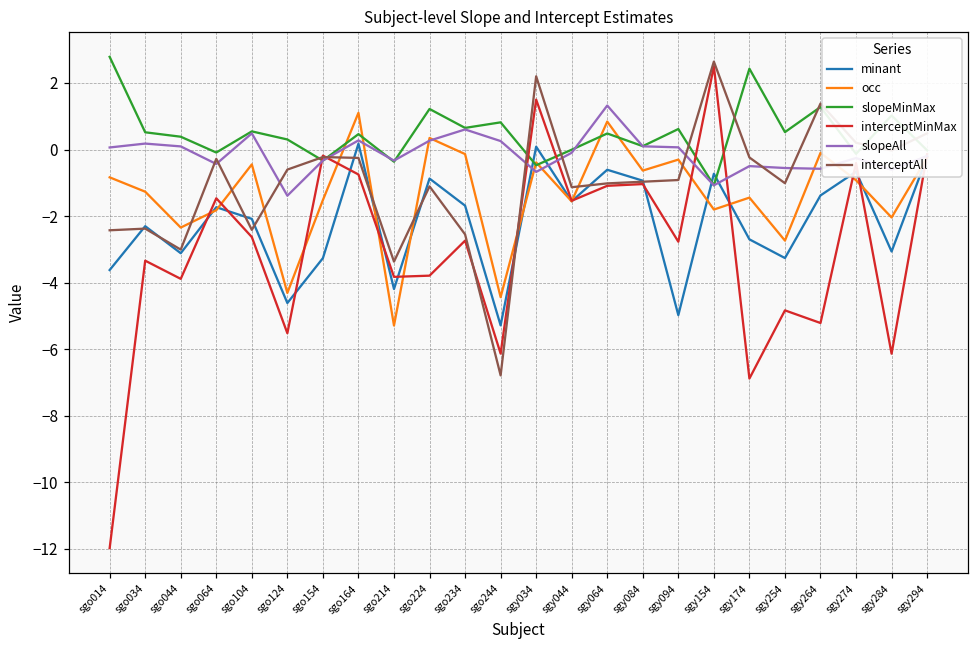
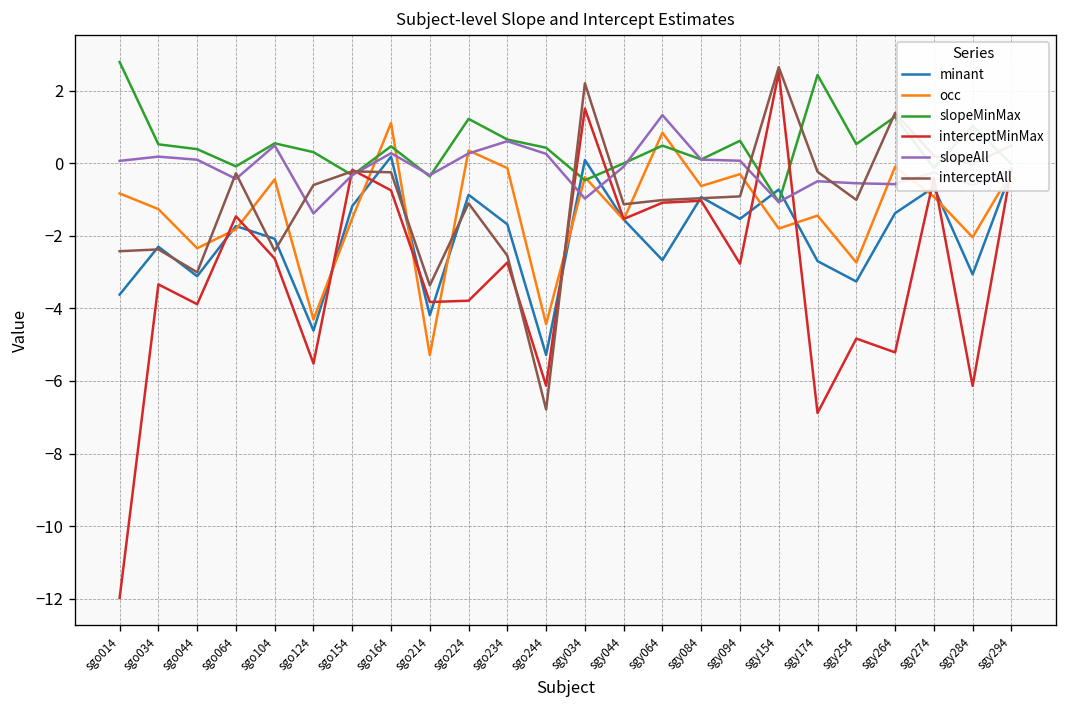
  {
    "minant": {
      "sgo014": -3.6,
      "sgo044": -3.1,
      "sgo064": -1.7,
      "sgo104": -2.1,
      "sgo124": -4.6,
-     "sgo154": -3.3,
+     "sgo154": -1.2,
      "sgo164": 0.2,
      "sgo214": -4.2,
      "sgo224": -0.9,
      "sgo234": -1.7,
      "sgo244": -5.3,
      "sgy034": 0.1,
-     "sgy064": -0.6,
-     "sgy094": -5.0,
+     "sgy064": -2.7,
+     "sgy094": -1.5,
      "sgy154": -0.7,
      "sgy174": -2.7,
      "sgy254": -3.3,
      "sgy264": -1.4,
      "sgy274": -0.7,
      "sgy284": -3.1
    },
    "occ": {
      "sgo014": -0.8,
      "sgo034": -1.3,
      "sgo044": -2.3,
      "sgo064": -1.8,
      "sgo104": -0.4,
      "sgo124": -4.3,
      "sgo154": -1.5,
      "sgo164": 1.1,
      "sgo214": -5.3,
      "sgo234": -0.1,
      "sgo244": -4.4,
      "sgy034": -0.4,
      "sgy064": 0.8,
      "sgy084": -0.6,
      "sgy094": -0.3,
      "sgy154": -1.8,
      "sgy174": -1.4,
      "sgy254": -2.7,
      "sgy264": -0.1,
      "sgy274": -0.9,
      "sgy284": -2.0
    },
    "slopeMinMax": {
      "sgo014": 2.8,
      "sgo034": 0.5,
      "sgo044": 0.4,
      "sgo064": -0.1,
      "sgo124": 0.3,
      "sgo164": 0.5,
      "sgo224": 1.2,
-     "sgo244": 0.8,
+     "sgo244": 0.4,
      "sgy034": -0.5,
      "sgy044": 0.0,
      "sgy064": 0.5,
      "sgy094": 0.6,
      "sgy174": 2.4,
      "sgy254": 0.5,
      "sgy264": 1.3
    },
    "interceptMinMax": {
      "sgo014": -12.0,
      "sgo034": -3.3,
      "sgo044": -3.9,
      "sgo064": -1.5,
      "sgo104": -2.6,
      "sgo124": -5.5,
      "sgo164": -0.7,
      "sgo214": -3.8,
      "sgo224": -3.8,
      "sgo234": -2.7,
      "sgo244": -6.1,
      "sgy034": 1.5,
      "sgy094": -2.8,
      "sgy154": 2.5,
      "sgy174": -6.9,
      "sgy254": -4.8,
      "sgy264": -5.2,
      "sgy284": -6.1
    },
    "slopeAll": {
      "sgo014": 0.1,
      "sgo034": 0.2,
      "sgo044": 0.1,
      "sgo064": -0.4,
      "sgo124": -1.4,
      "sgo164": 0.3,
      "sgo244": 0.3,
-     "sgy034": -0.7,
+     "sgy034": -1.0,
      "sgy044": -0.1,
      "sgy064": 1.3,
      "sgy094": 0.1,
      "sgy174": -0.5,
      "sgy254": -0.6,
      "sgy264": -0.6,
      "sgy284": -0.6
    },
    "interceptAll": {
      "sgo014": -2.4,
      "sgo044": -3.0,
      "sgo064": -0.3,
      "sgo104": -2.4,
      "sgo124": -0.6,
      "sgo164": -0.3,
      "sgo214": -3.4,
      "sgo224": -1.1,
      "sgo234": -2.5,
      "sgo244": -6.8,
      "sgy034": 2.2,
      "sgy044": -1.1,
      "sgy094": -0.9,
      "sgy154": 2.6,
      "sgy174": -0.2,
      "sgy254": -1.0,
      "sgy264": 1.4
    }
  }
